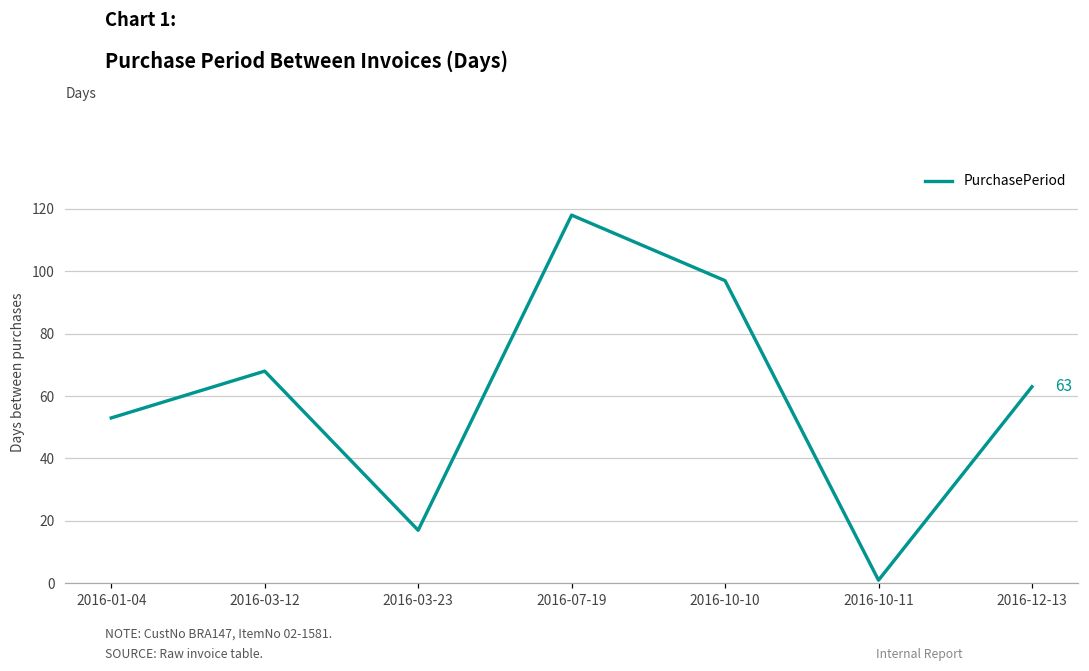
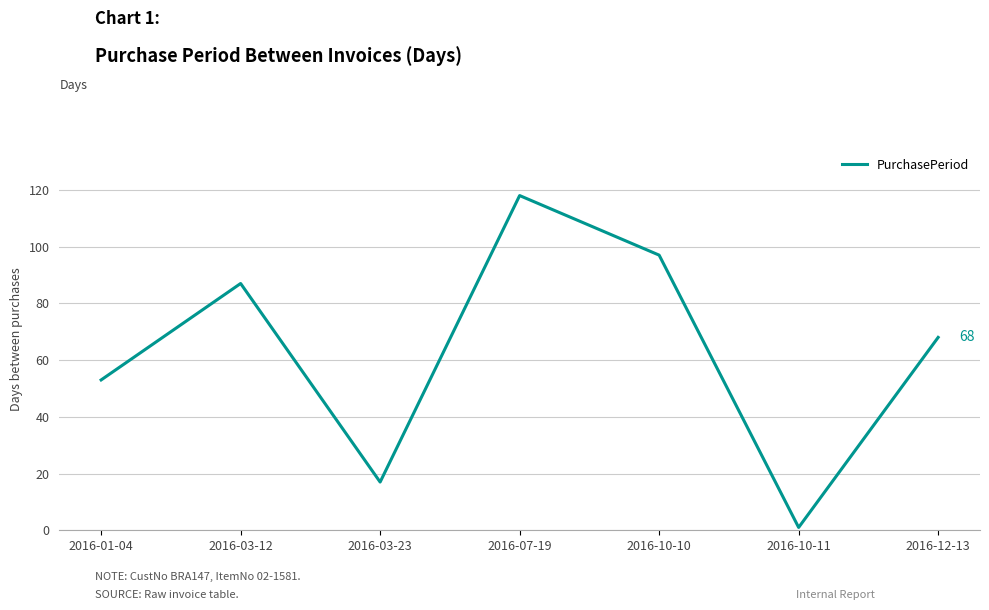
  {
-   "2016-03-12": 68,
-   "2016-12-13": 63
+   "2016-03-12": 87,
+   "2016-12-13": 68
  }
